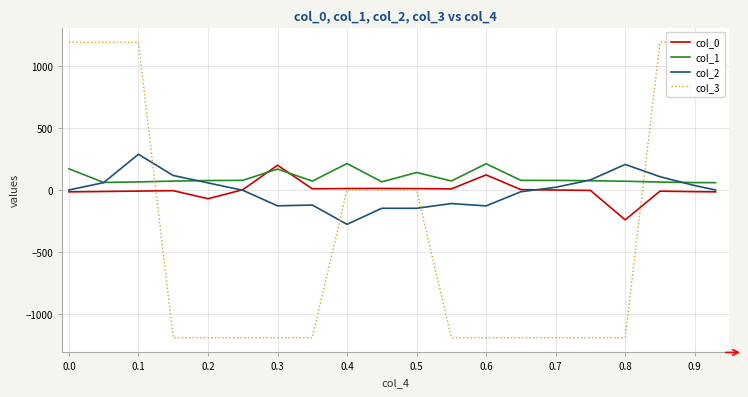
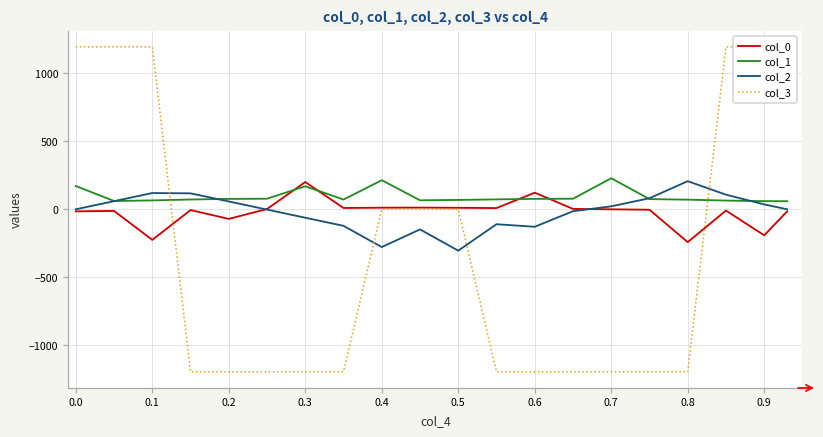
  {
    "col_0": {
-     "0.1": -10,
+     "0.1": -220,
      "0.2": -70,
      "0.3": 200,
      "0.6": 120,
      "0.7": 0,
      "0.8": -240,
-     "0.9": -10
+     "0.9": -190
    },
    "col_1": {
      "0.0": 170,
      "0.1": 70,
      "0.3": 170,
      "0.4": 210,
-     "0.5": 140,
-     "0.6": 210,
-     "0.7": 80,
+     "0.5": 70,
+     "0.6": 80,
+     "0.7": 230,
      "0.8": 70,
      "0.9": 60
    },
    "col_2": {
-     "0.1": 290,
-     "0.3": -130,
+     "0.1": 120,
+     "0.3": -60,
      "0.4": -280,
-     "0.5": -150,
+     "0.5": -300,
      "0.6": -130,
      "0.7": 20,
      "0.8": 210,
      "0.9": 40
    },
    "col_3": {
      "0.0": 1190,
      "0.1": 1190,
      "0.2": -1190,
      "0.3": -1190,
      "0.6": -1190,
      "0.7": -1190,
      "0.8": -1190
    }
  }
